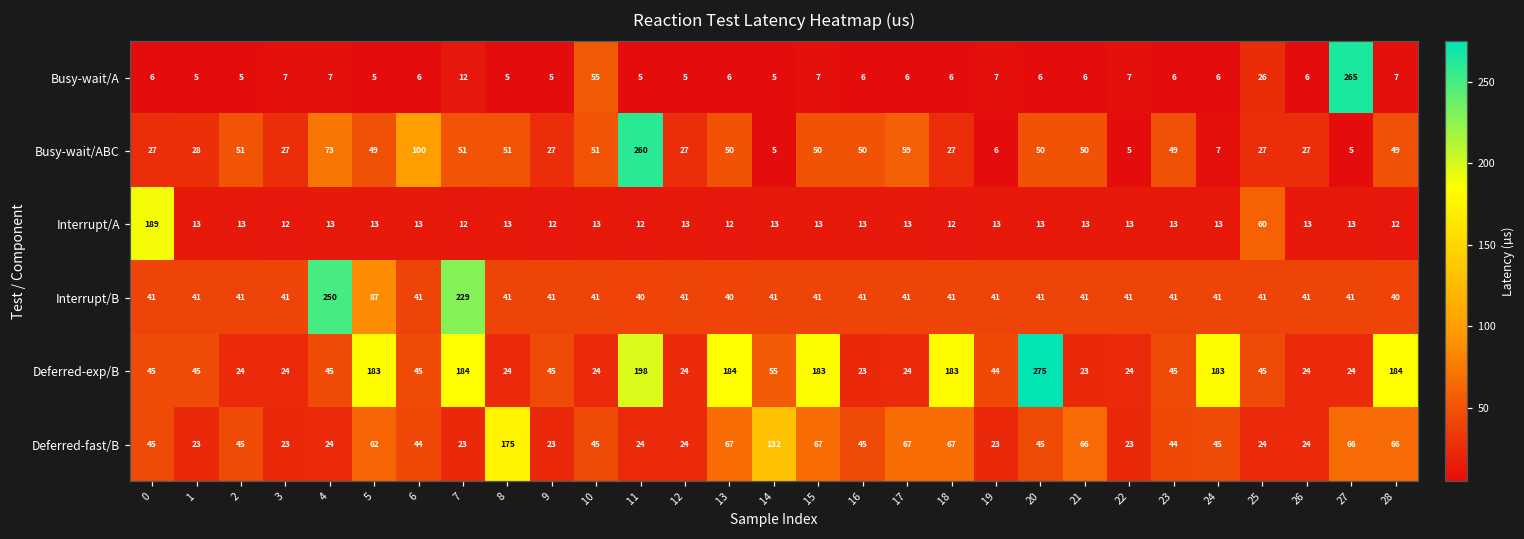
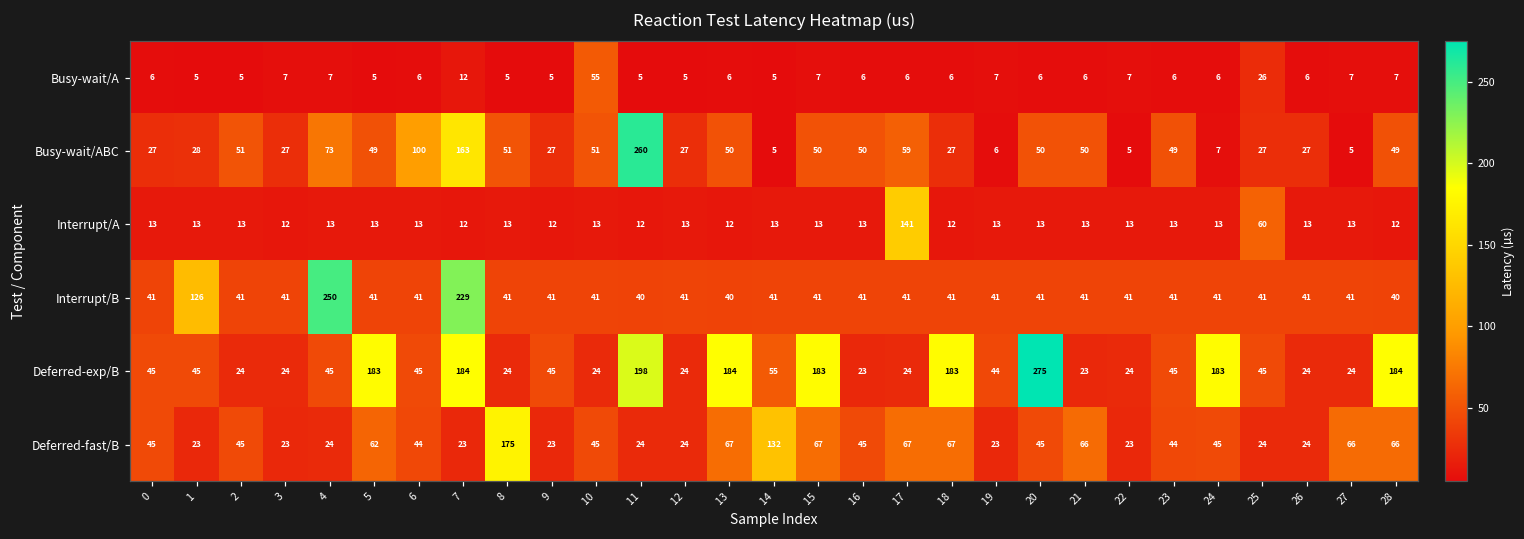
  {
    "Busy-wait/A": {
      "0": 6,
      "1": 5,
      "2": 5,
      "3": 7,
      "4": 7,
      "5": 5,
      "6": 6,
      "7": 12,
      "8": 5,
      "9": 5,
      "10": 55,
      "11": 5,
      "12": 5,
      "13": 6,
      "14": 5,
      "15": 7,
      "16": 6,
      "17": 6,
      "18": 6,
      "19": 7,
      "20": 6,
      "21": 6,
      "22": 7,
      "23": 6,
      "24": 6,
      "25": 26,
      "26": 6,
-     "27": 265,
+     "27": 7,
      "28": 7
    },
    "Busy-wait/ABC": {
      "0": 27,
      "1": 28,
      "2": 51,
      "3": 27,
      "4": 73,
      "5": 49,
      "6": 100,
-     "7": 51,
+     "7": 163,
      "8": 51,
      "9": 27,
      "10": 51,
      "11": 260,
      "12": 27,
      "13": 50,
      "14": 5,
      "15": 50,
      "16": 50,
      "17": 59,
      "18": 27,
      "19": 6,
      "20": 50,
      "21": 50,
      "22": 5,
      "23": 49,
      "24": 7,
      "25": 27,
      "26": 27,
      "27": 5,
      "28": 49
    },
    "Interrupt/A": {
-     "0": 189,
+     "0": 13,
      "1": 13,
      "2": 13,
      "3": 12,
      "4": 13,
      "5": 13,
      "6": 13,
      "7": 12,
      "8": 13,
      "9": 12,
      "10": 13,
      "11": 12,
      "12": 13,
      "13": 12,
      "14": 13,
      "15": 13,
      "16": 13,
-     "17": 13,
+     "17": 141,
      "18": 12,
      "19": 13,
      "20": 13,
      "21": 13,
      "22": 13,
      "23": 13,
      "24": 13,
      "25": 60,
      "26": 13,
      "27": 13,
      "28": 12
    },
    "Interrupt/B": {
      "0": 41,
-     "1": 41,
+     "1": 126,
      "2": 41,
      "3": 41,
      "4": 250,
-     "5": 87,
+     "5": 41,
      "6": 41,
      "7": 229,
      "8": 41,
      "9": 41,
      "10": 41,
      "11": 40,
      "12": 41,
      "13": 40,
      "14": 41,
      "15": 41,
      "16": 41,
      "17": 41,
      "18": 41,
      "19": 41,
      "20": 41,
      "21": 41,
      "22": 41,
      "23": 41,
      "24": 41,
      "25": 41,
      "26": 41,
      "27": 41,
      "28": 40
    },
    "Deferred-exp/B": {
      "0": 45,
      "1": 45,
      "2": 24,
      "3": 24,
      "4": 45,
      "5": 183,
      "6": 45,
      "7": 184,
      "8": 24,
      "9": 45,
      "10": 24,
      "11": 198,
      "12": 24,
      "13": 184,
      "14": 55,
      "15": 183,
      "16": 23,
      "17": 24,
      "18": 183,
      "19": 44,
      "20": 275,
      "21": 23,
      "22": 24,
      "23": 45,
      "24": 183,
      "25": 45,
      "26": 24,
      "27": 24,
      "28": 184
    },
    "Deferred-fast/B": {
      "0": 45,
      "1": 23,
      "2": 45,
      "3": 23,
      "4": 24,
      "5": 62,
      "6": 44,
      "7": 23,
      "8": 175,
      "9": 23,
      "10": 45,
      "11": 24,
      "12": 24,
      "13": 67,
      "14": 132,
      "15": 67,
      "16": 45,
      "17": 67,
      "18": 67,
      "19": 23,
      "20": 45,
      "21": 66,
      "22": 23,
      "23": 44,
      "24": 45,
      "25": 24,
      "26": 24,
      "27": 66,
      "28": 66
    }
  }
